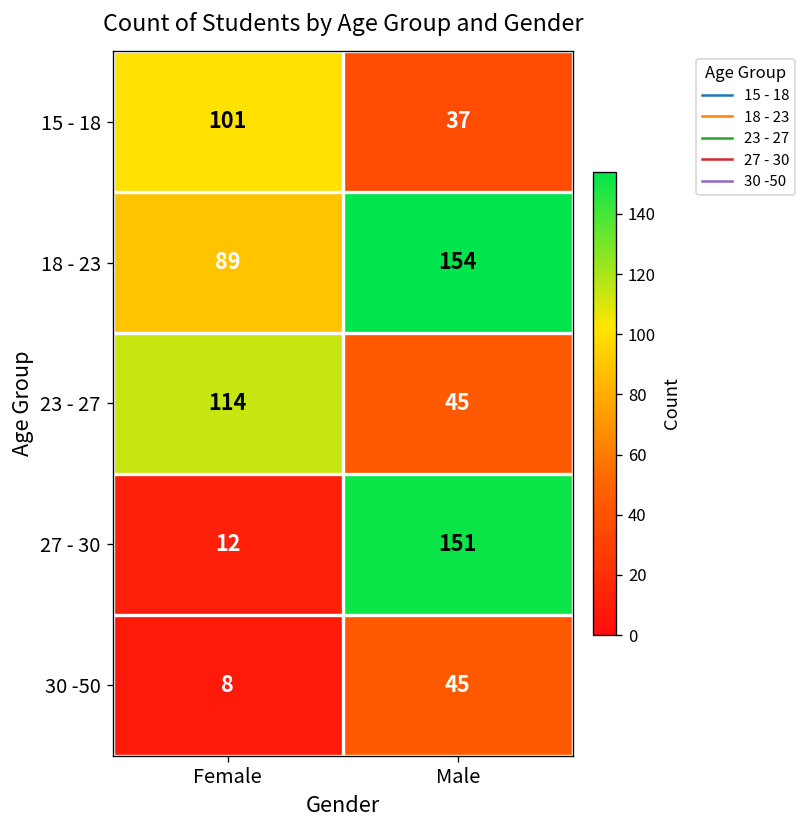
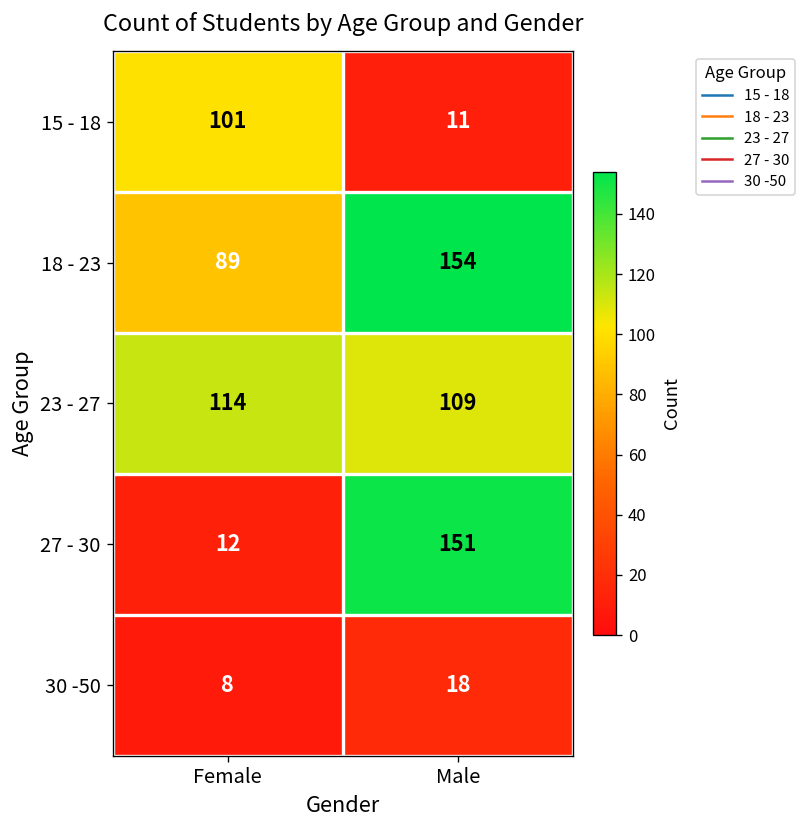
  {
    "15 - 18": {
      "Female": 101,
-     "Male": 37
+     "Male": 11
    },
    "18 - 23": {
      "Female": 89,
      "Male": 154
    },
    "23 - 27": {
      "Female": 114,
-     "Male": 45
+     "Male": 109
    },
    "27 - 30": {
      "Female": 12,
      "Male": 151
    },
    "30 -50": {
      "Female": 8,
-     "Male": 45
+     "Male": 18
    }
  }
